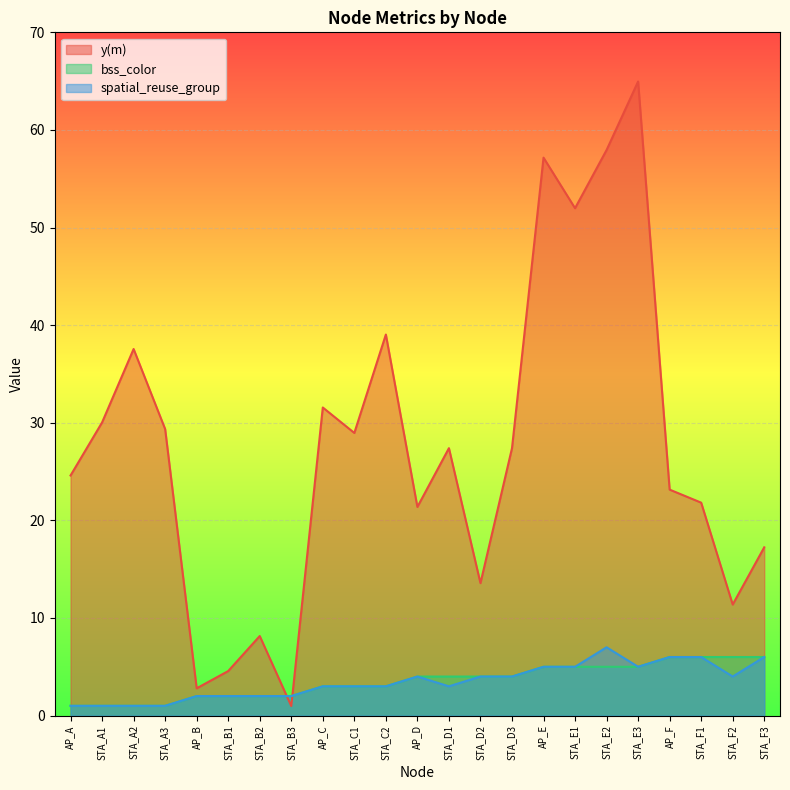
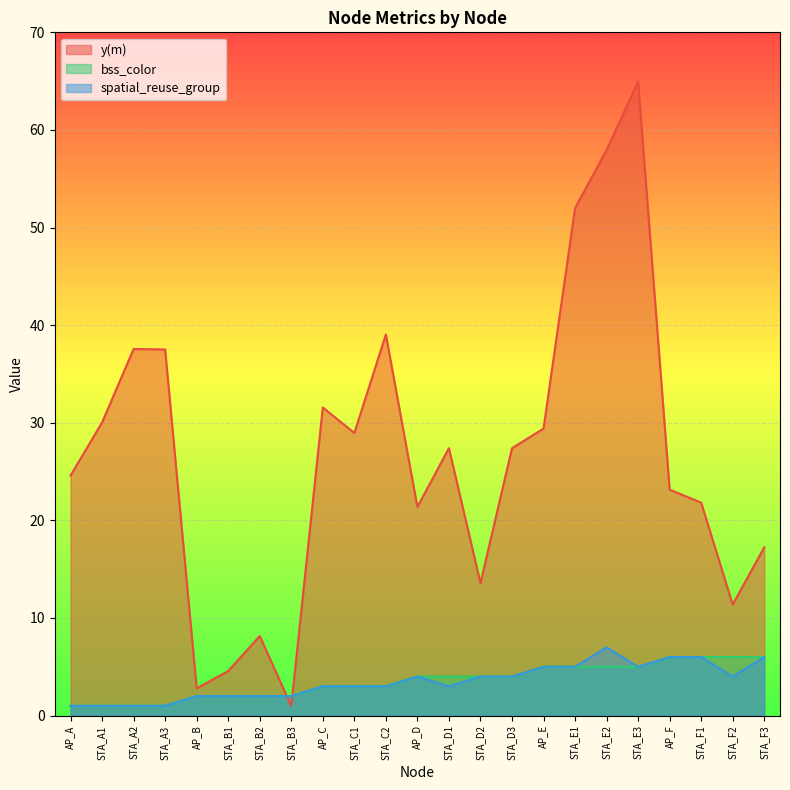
  {
    "y(m)": {
      "AP_A": 25,
      "STA_A1": 30,
      "STA_A2": 38,
-     "STA_A3": 29,
+     "STA_A3": 38,
      "AP_B": 3,
      "STA_B1": 5,
      "STA_B2": 8,
      "STA_B3": 1,
      "AP_C": 32,
      "STA_C1": 29,
      "STA_C2": 39,
      "AP_D": 21,
      "STA_D1": 27,
      "STA_D2": 14,
      "STA_D3": 27,
-     "AP_E": 57,
+     "AP_E": 29,
      "STA_E1": 52,
      "STA_E2": 58,
      "STA_E3": 65,
      "AP_F": 23,
      "STA_F1": 22,
      "STA_F2": 11,
      "STA_F3": 17
    },
    "bss_color": {
      "STA_D1": 4,
      "STA_E2": 5,
      "STA_F2": 6
    },
    "spatial_reuse_group": {
      "STA_D1": 3,
      "STA_E2": 7,
      "STA_F2": 4
    }
  }
